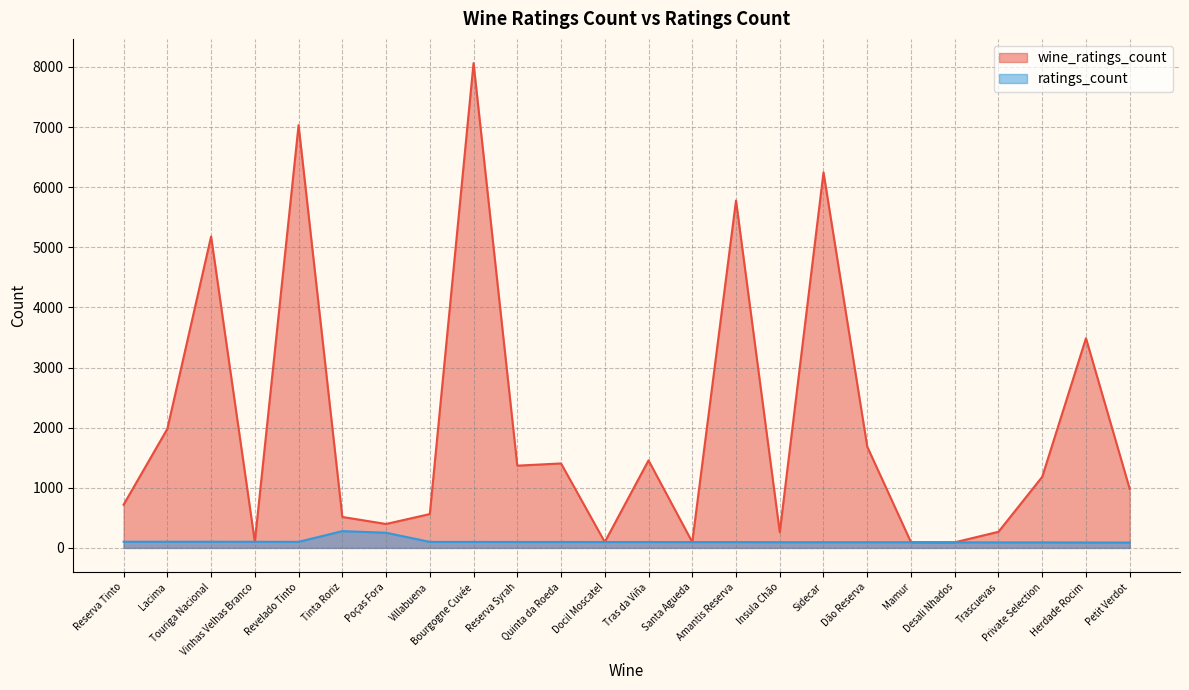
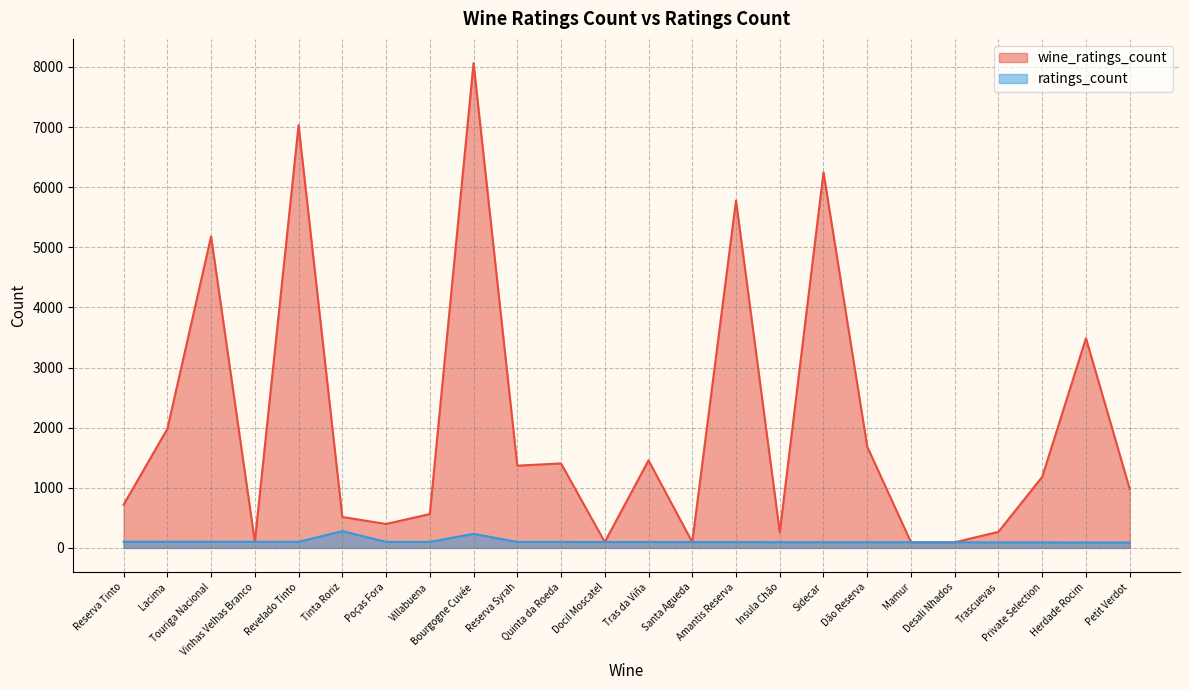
  {
    "wine_ratings_count": {
      "Reserva Tinto": 700,
      "Lacima": 2000,
      "Touriga Nacional": 5200,
      "Revelado Tinto": 7000,
      "Tinta Roriz": 500,
      "Poças Fora": 400,
      "Villabuena": 600,
      "Bourgogne Cuvée": 8100,
      "Reserva Syrah": 1400,
      "Quinta da Roeda": 1400,
      "Tras da Viña": 1500,
      "Amantis Reserva": 5800,
      "Insula Chão": 300,
      "Sidecar": 6200,
      "Dão Reserva": 1700,
      "Trascuevas": 300,
      "Private Selection": 1200,
      "Herdade Rocim": 3500,
      "Petit Verdot": 1000
    },
    "ratings_count": {
      "Reserva Tinto": 100,
      "Lacima": 100,
      "Touriga Nacional": 100,
      "Revelado Tinto": 100,
      "Tinta Roriz": 300,
-     "Poças Fora": 300,
+     "Poças Fora": 100,
      "Villabuena": 100,
-     "Bourgogne Cuvée": 100,
+     "Bourgogne Cuvée": 200,
      "Reserva Syrah": 100,
      "Quinta da Roeda": 100,
      "Tras da Viña": 100,
      "Amantis Reserva": 100,
      "Insula Chão": 100,
      "Sidecar": 100,
      "Dão Reserva": 100,
      "Trascuevas": 100,
      "Private Selection": 100,
      "Herdade Rocim": 100,
      "Petit Verdot": 100
    }
  }
